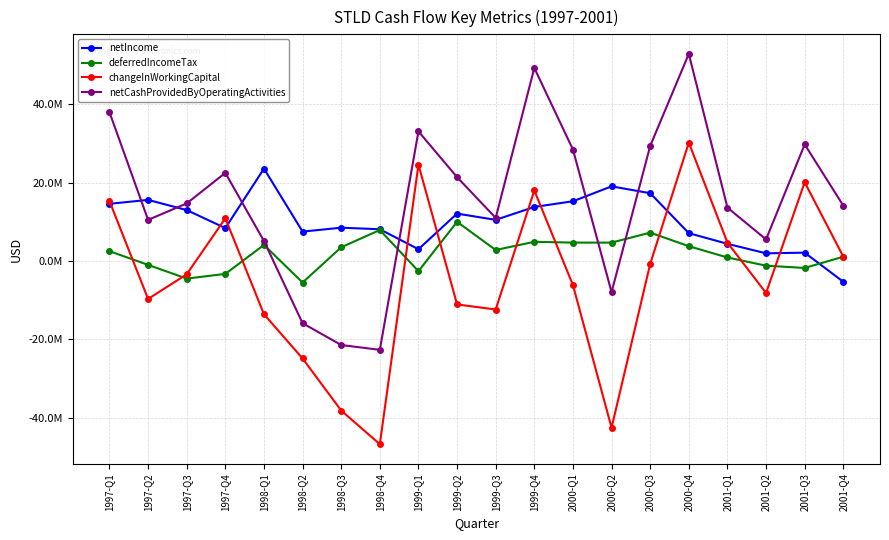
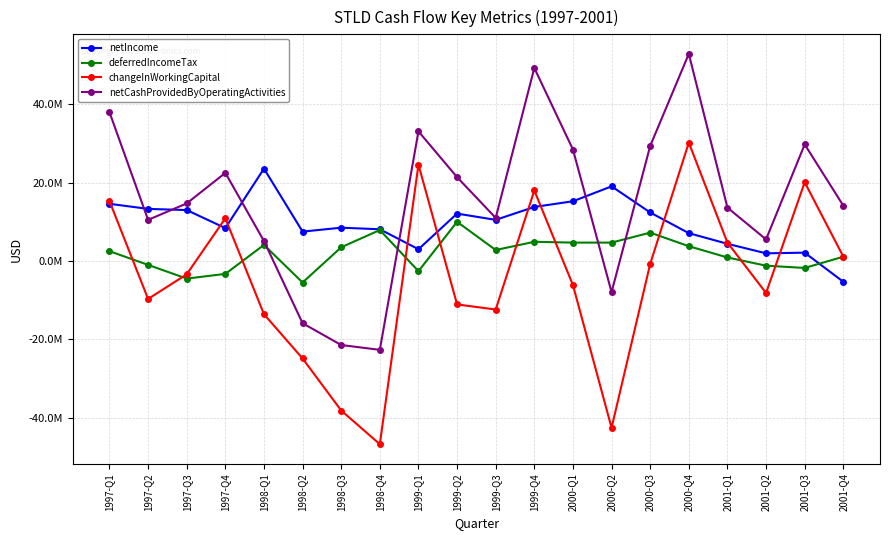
  {
    "netIncome": {
      "1997-Q1": 15000000,
-     "1997-Q2": 16000000,
+     "1997-Q2": 13000000,
      "1997-Q3": 13000000,
      "1997-Q4": 8000000,
      "1998-Q1": 24000000,
      "1998-Q2": 8000000,
      "1998-Q3": 9000000,
      "1999-Q1": 3000000,
      "1999-Q2": 12000000,
      "1999-Q4": 14000000,
      "2000-Q1": 15000000,
      "2000-Q2": 19000000,
-     "2000-Q3": 17000000,
+     "2000-Q3": 12000000,
      "2000-Q4": 7000000,
      "2001-Q2": 2000000,
      "2001-Q3": 2000000,
      "2001-Q4": -5000000
    },
    "deferredIncomeTax": {
      "1997-Q1": 3000000,
      "1997-Q2": -1000000,
      "1997-Q3": -5000000,
      "1997-Q4": -3000000,
      "1998-Q1": 4000000,
      "1998-Q2": -6000000,
      "1998-Q3": 4000000,
      "1999-Q1": -3000000,
      "1999-Q2": 10000000,
      "1999-Q3": 3000000,
      "1999-Q4": 5000000,
      "2000-Q1": 5000000,
      "2000-Q2": 5000000,
      "2000-Q3": 7000000,
      "2000-Q4": 4000000,
      "2001-Q1": 1000000,
      "2001-Q2": -1000000,
      "2001-Q3": -2000000
    },
    "changeInWorkingCapital": {
      "1997-Q1": 15000000,
      "1997-Q2": -10000000,
      "1997-Q3": -3000000,
      "1997-Q4": 11000000,
      "1998-Q1": -14000000,
      "1998-Q2": -25000000,
      "1998-Q3": -38000000,
      "1998-Q4": -47000000,
      "1999-Q1": 25000000,
      "1999-Q2": -11000000,
      "1999-Q3": -12000000,
      "1999-Q4": 18000000,
      "2000-Q1": -6000000,
      "2000-Q2": -43000000,
      "2000-Q3": -1000000,
      "2000-Q4": 30000000,
      "2001-Q2": -8000000,
      "2001-Q3": 20000000
    },
    "netCashProvidedByOperatingActivities": {
      "1997-Q1": 38000000,
      "1997-Q2": 11000000,
      "1997-Q3": 15000000,
      "1997-Q4": 23000000,
      "1998-Q1": 5000000,
      "1998-Q2": -16000000,
      "1998-Q3": -21000000,
      "1998-Q4": -23000000,
      "1999-Q1": 33000000,
      "1999-Q2": 21000000,
      "1999-Q4": 49000000,
      "2000-Q1": 28000000,
      "2000-Q2": -8000000,
      "2000-Q3": 29000000,
      "2000-Q4": 53000000,
      "2001-Q1": 14000000,
      "2001-Q2": 6000000,
      "2001-Q3": 30000000,
      "2001-Q4": 14000000
    }
  }
